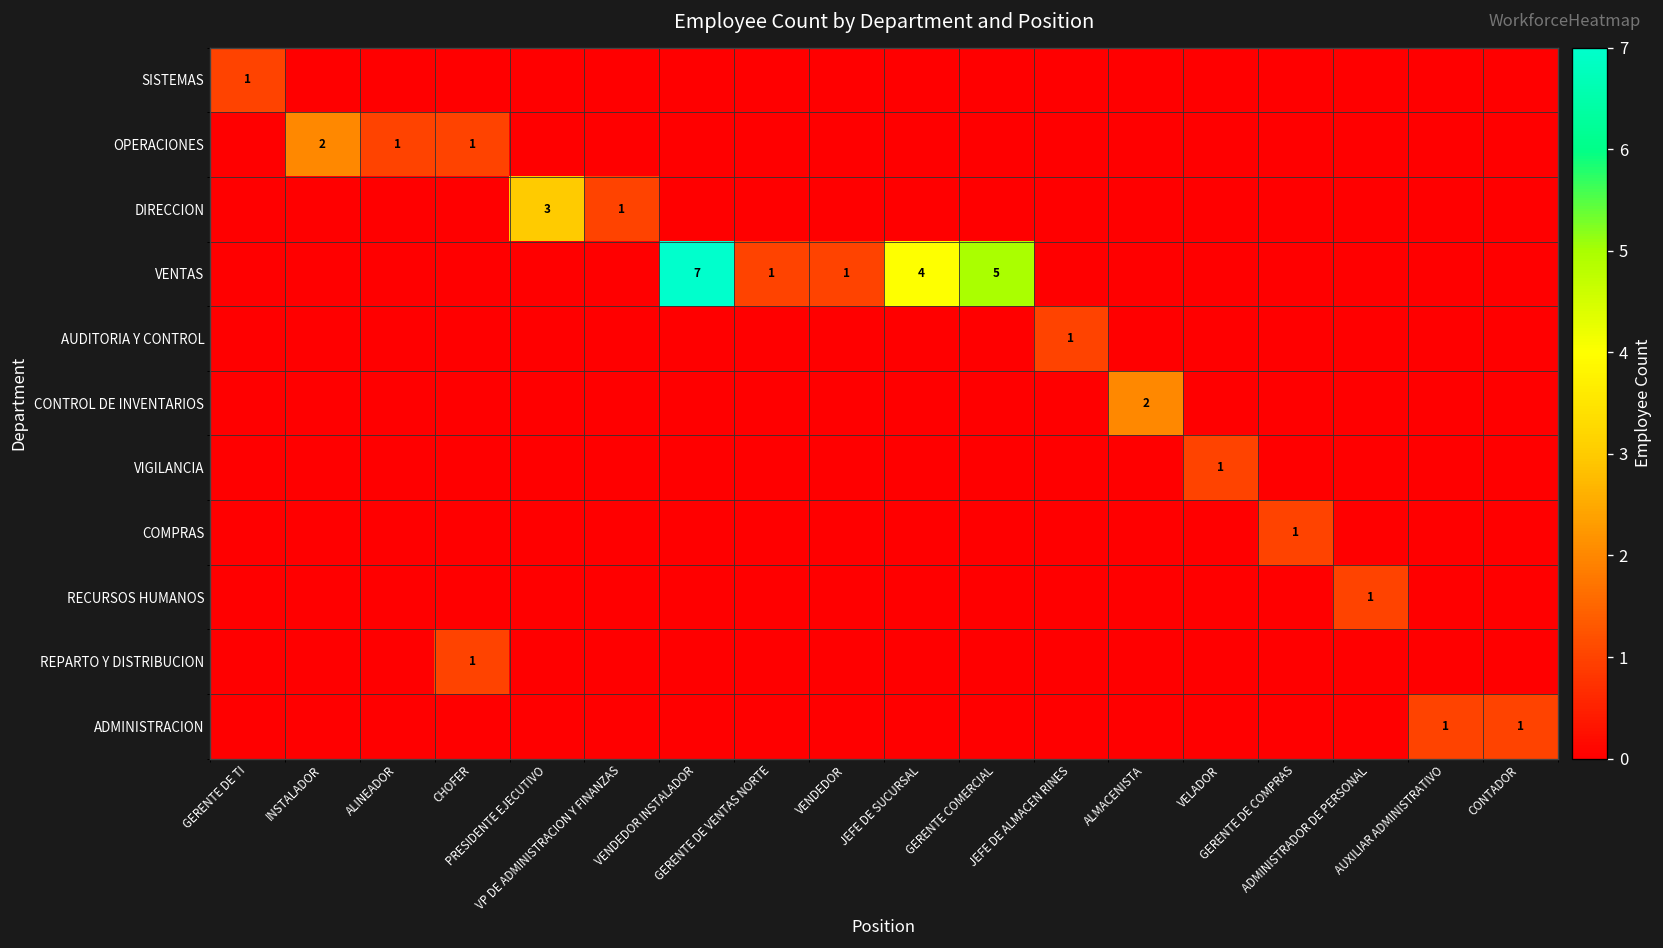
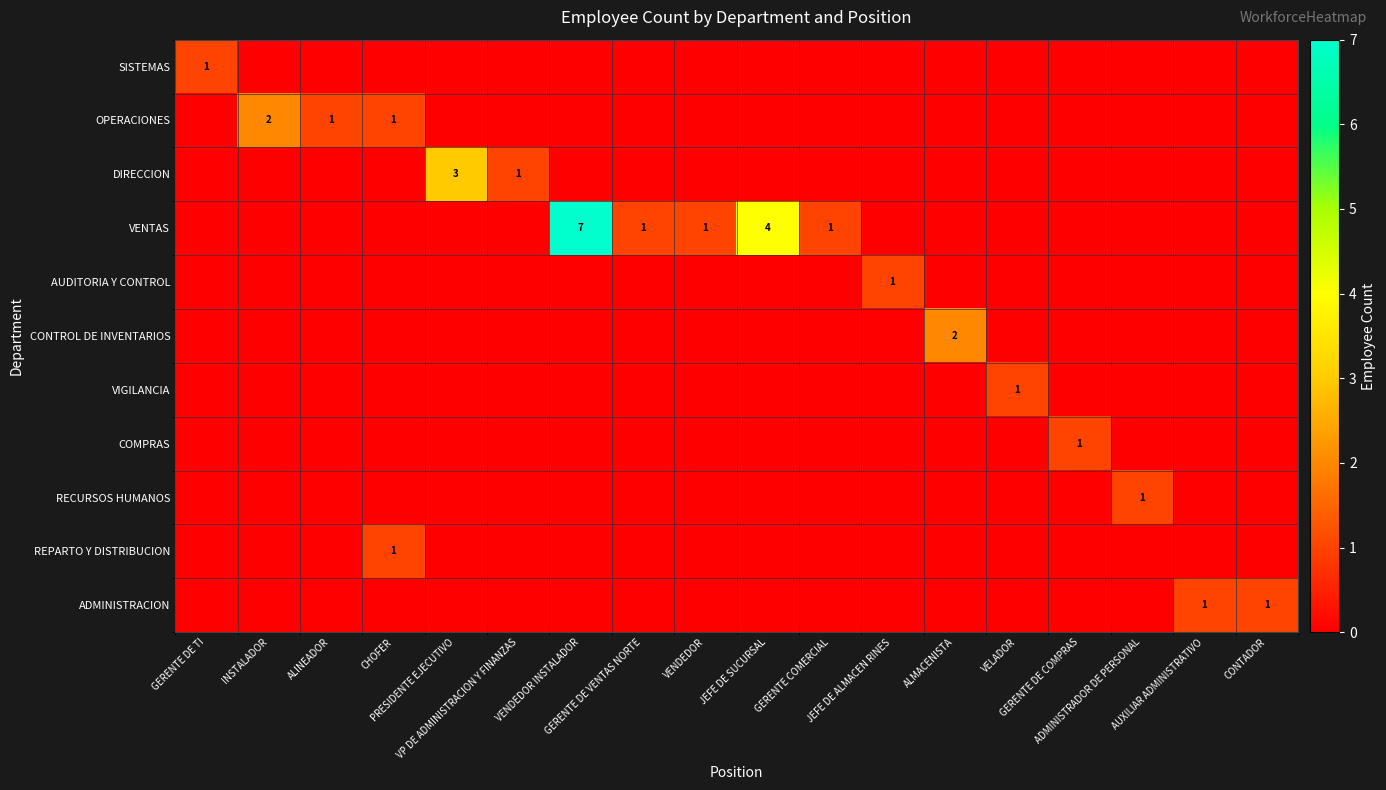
  {
    "SISTEMAS": {
      "GERENTE DE TI": 1
    },
    "OPERACIONES": {
      "INSTALADOR": 2,
      "ALINEADOR": 1,
      "CHOFER": 1
    },
    "DIRECCION": {
      "PRESIDENTE EJECUTIVO": 3,
      "VP DE ADMINISTRACION Y FINANZAS": 1
    },
    "VENTAS": {
      "VENDEDOR INSTALADOR": 7,
      "GERENTE DE VENTAS NORTE": 1,
      "VENDEDOR": 1,
      "JEFE DE SUCURSAL": 4,
-     "GERENTE COMERCIAL": 5
+     "GERENTE COMERCIAL": 1
    },
    "AUDITORIA Y CONTROL": {
      "JEFE DE ALMACEN RINES": 1
    },
    "CONTROL DE INVENTARIOS": {
      "ALMACENISTA": 2
    },
    "VIGILANCIA": {
      "VELADOR": 1
    },
    "COMPRAS": {
      "GERENTE DE COMPRAS": 1
    },
    "RECURSOS HUMANOS": {
      "ADMINISTRADOR DE PERSONAL": 1
    },
    "REPARTO Y DISTRIBUCION": {
      "CHOFER": 1
    },
    "ADMINISTRACION": {
      "AUXILIAR ADMINISTRATIVO": 1,
      "CONTADOR": 1
    }
  }
